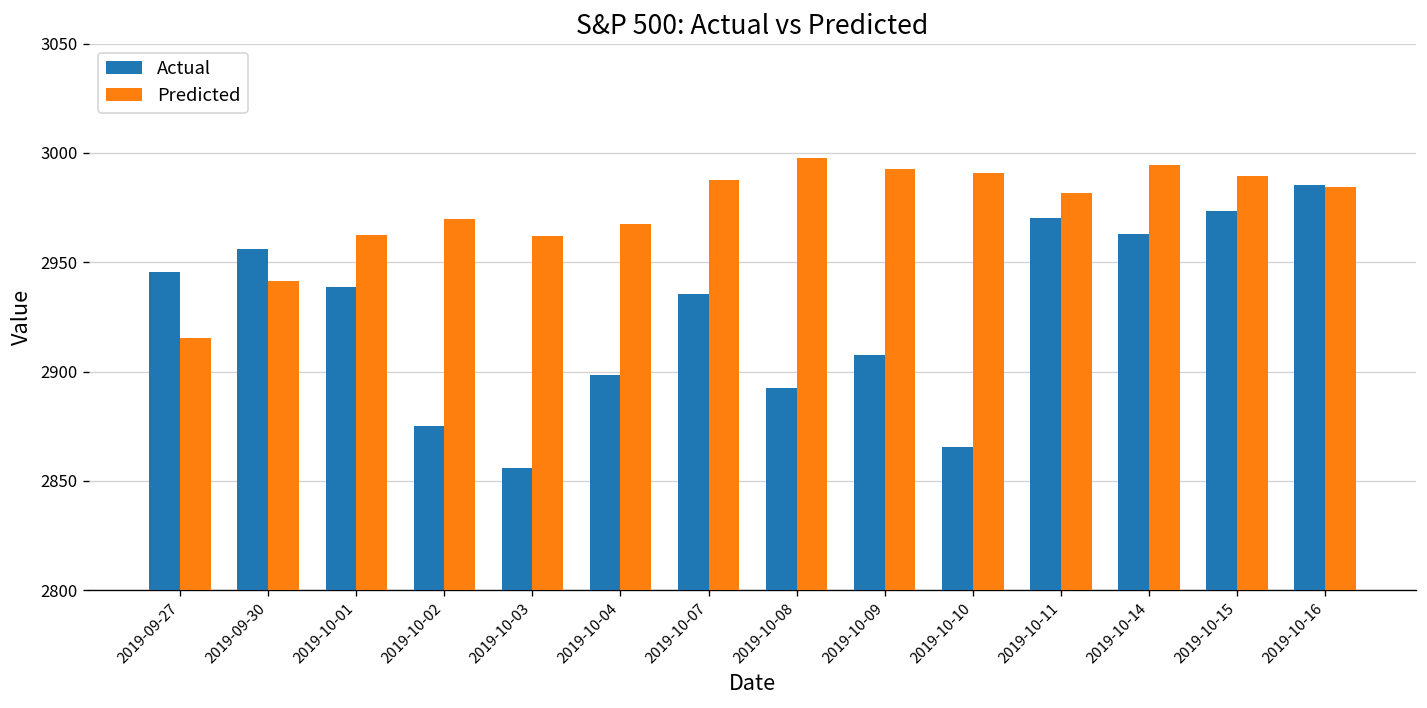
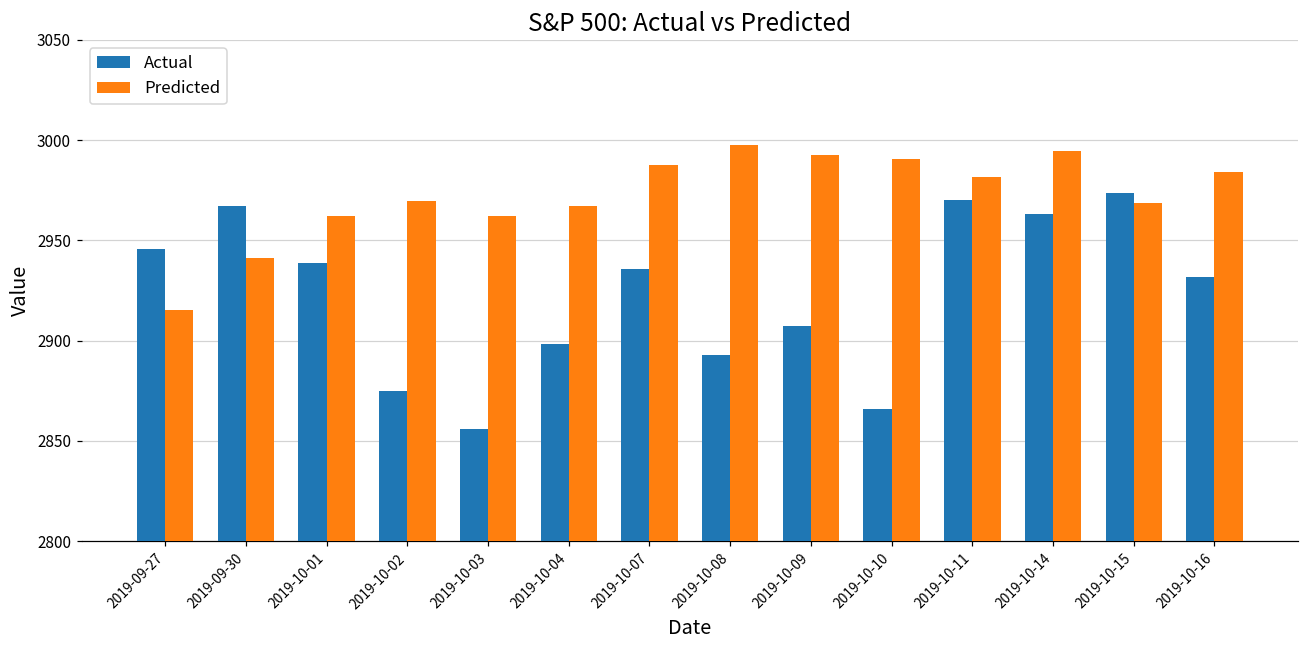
  {
    "Actual": {
      "2019-09-27": 2946,
-     "2019-09-30": 2956,
+     "2019-09-30": 2967,
      "2019-10-01": 2939,
      "2019-10-02": 2875,
      "2019-10-03": 2856,
      "2019-10-04": 2898,
      "2019-10-07": 2936,
      "2019-10-08": 2893,
      "2019-10-09": 2907,
      "2019-10-10": 2866,
      "2019-10-11": 2970,
      "2019-10-14": 2963,
      "2019-10-15": 2974,
-     "2019-10-16": 2985
+     "2019-10-16": 2932
    },
    "Predicted": {
      "2019-09-27": 2915,
      "2019-09-30": 2941,
      "2019-10-01": 2962,
      "2019-10-02": 2970,
      "2019-10-03": 2962,
      "2019-10-04": 2967,
      "2019-10-07": 2987,
      "2019-10-08": 2998,
      "2019-10-09": 2993,
      "2019-10-10": 2991,
      "2019-10-11": 2982,
      "2019-10-14": 2994,
-     "2019-10-15": 2990,
+     "2019-10-15": 2969,
      "2019-10-16": 2984
    }
  }
